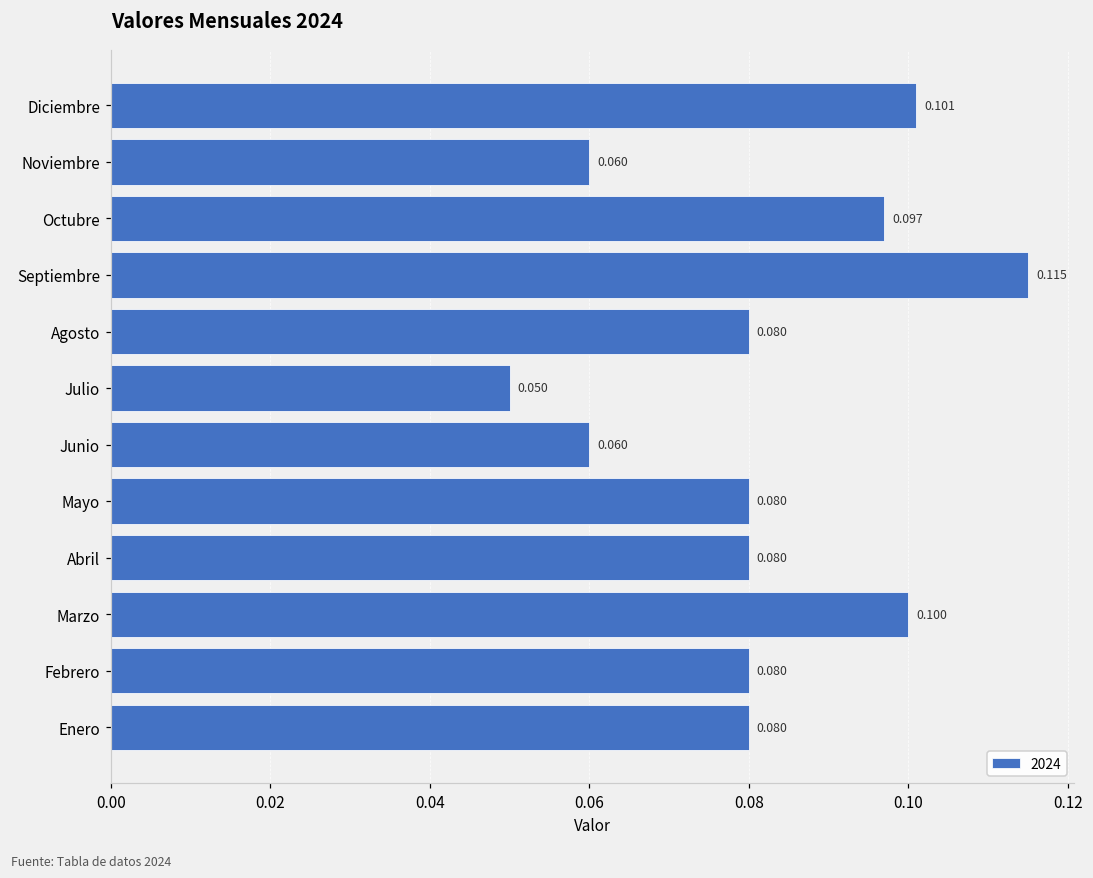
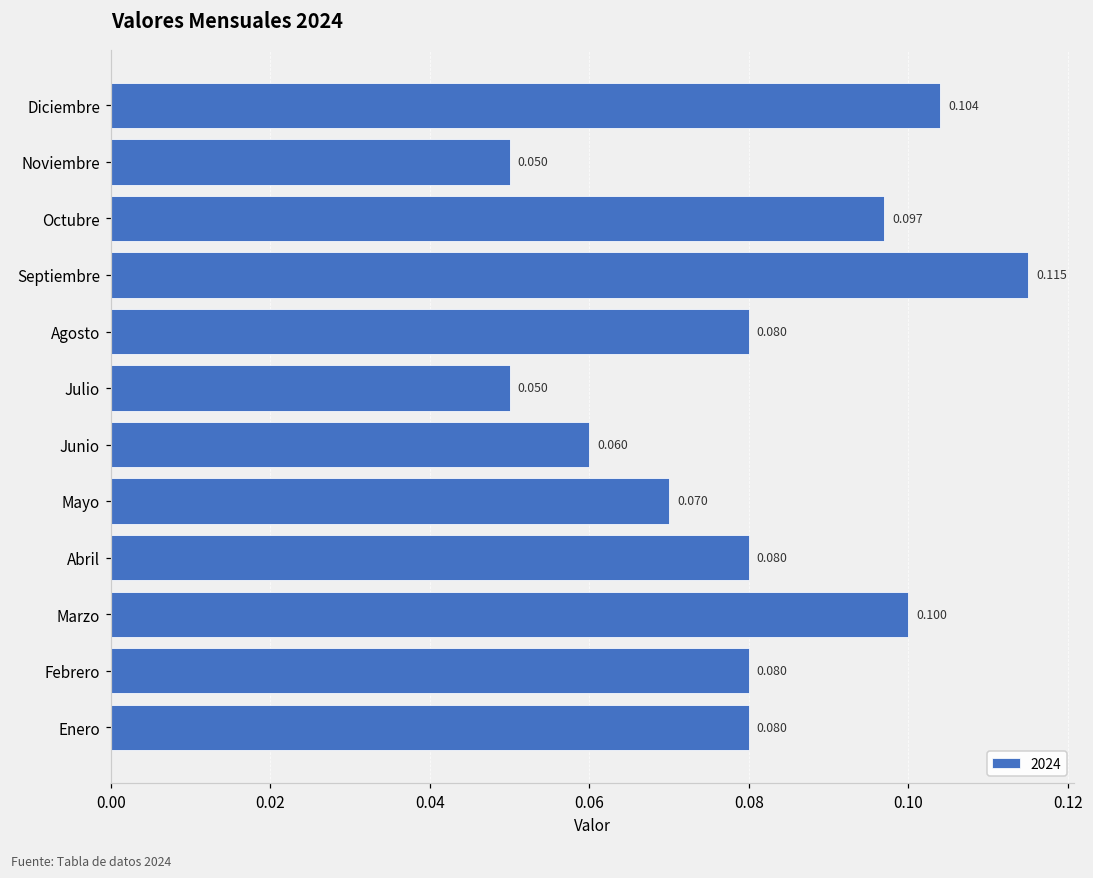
  {
-   "Diciembre": 0.101,
-   "Noviembre": 0.060,
+   "Diciembre": 0.104,
+   "Noviembre": 0.050,
    "Octubre": 0.097,
    "Septiembre": 0.115,
    "Agosto": 0.080,
    "Julio": 0.050,
    "Junio": 0.060,
-   "Mayo": 0.080,
+   "Mayo": 0.070,
    "Abril": 0.080,
    "Marzo": 0.100,
    "Febrero": 0.080,
    "Enero": 0.080
  }
